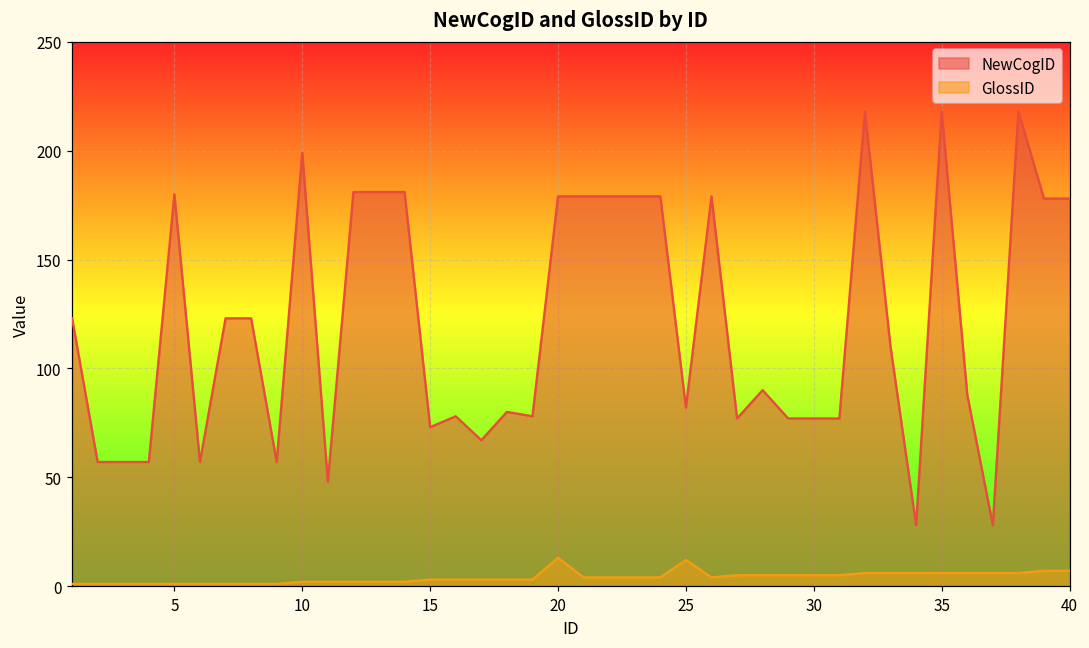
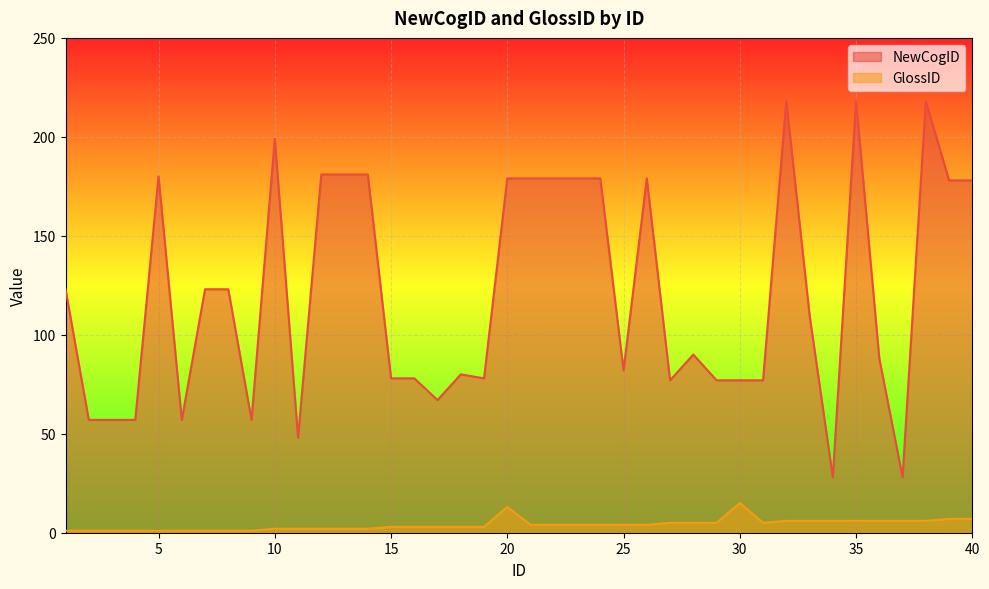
  {
    "NewCogID": {
      "5": 180,
      "10": 199,
-     "15": 73,
+     "15": 78,
      "20": 179,
      "25": 82,
      "30": 77,
      "35": 218,
      "40": 178
    },
    "GlossID": {
      "5": 1,
      "10": 2,
      "15": 3,
      "20": 13,
-     "25": 12,
-     "30": 5,
+     "25": 4,
+     "30": 15,
      "35": 6,
      "40": 7
    }
  }
